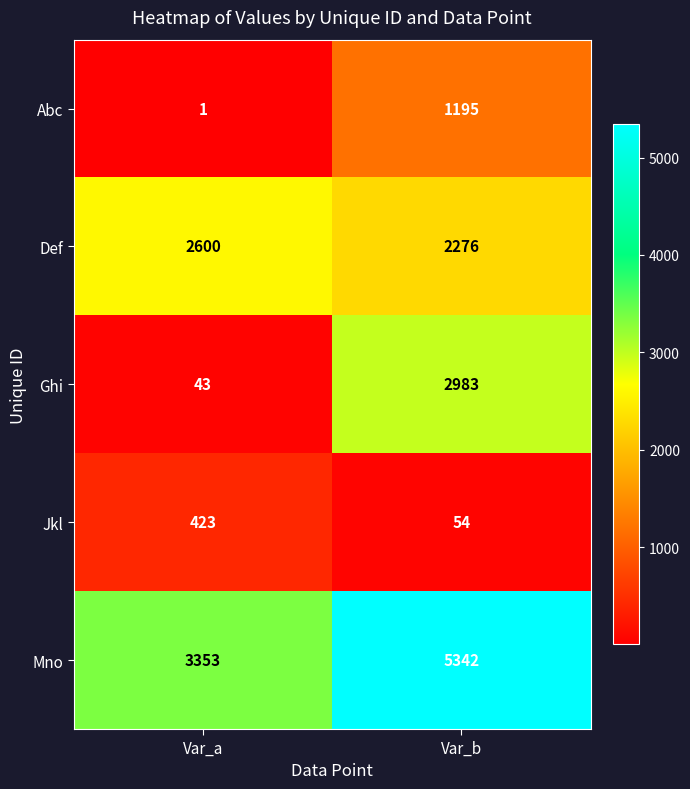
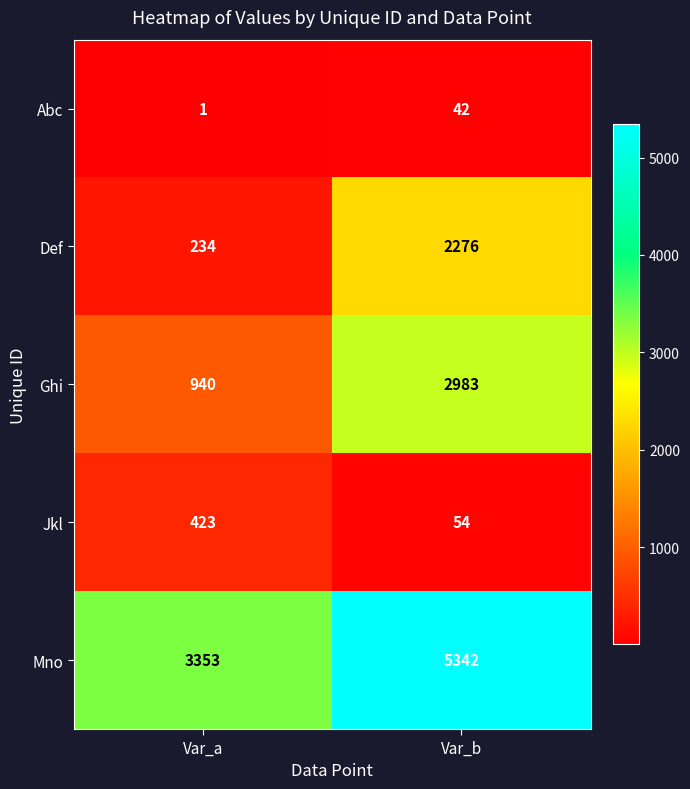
  {
    "Abc": {
      "Var_a": 1,
-     "Var_b": 1195
+     "Var_b": 42
    },
    "Def": {
-     "Var_a": 2600,
+     "Var_a": 234,
      "Var_b": 2276
    },
    "Ghi": {
-     "Var_a": 43,
+     "Var_a": 940,
      "Var_b": 2983
    },
    "Jkl": {
      "Var_a": 423,
      "Var_b": 54
    },
    "Mno": {
      "Var_a": 3353,
      "Var_b": 5342
    }
  }
